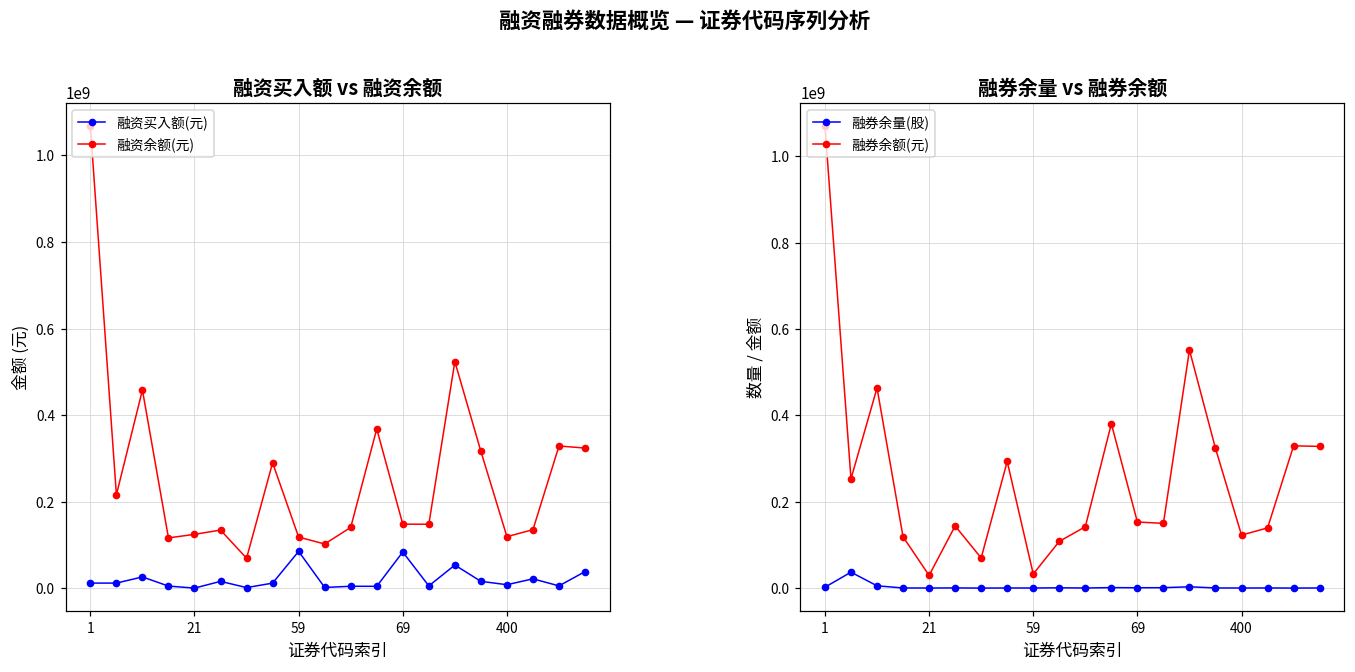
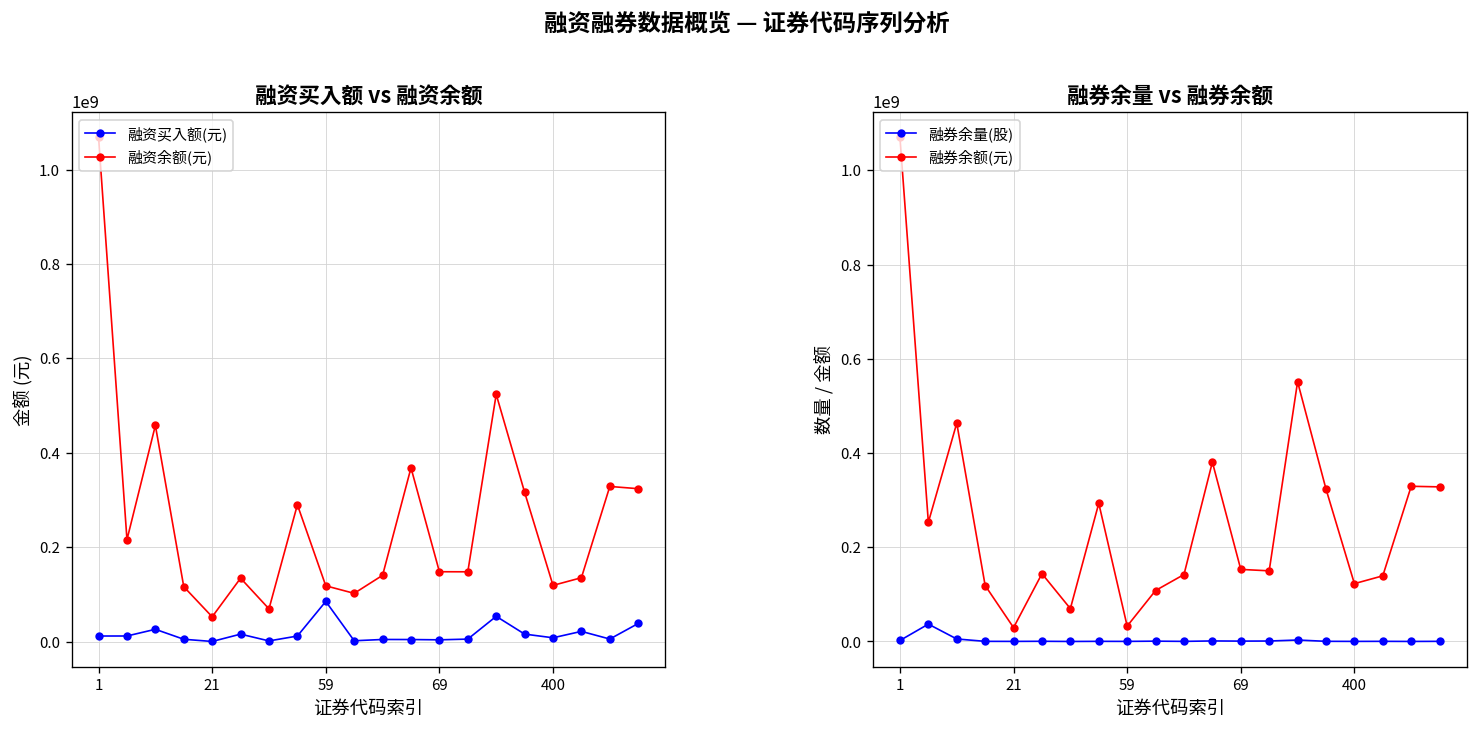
  {
    "融资买入额 vs 融资余额": {
      "融资买入额(元)": {
        "21": 0,
        "59": 90000000,
-       "69": 80000000,
+       "69": 0,
        "400": 10000000
      },
      "融资余额(元)": {
-       "21": 120000000,
+       "21": 50000000,
        "59": 120000000,
        "69": 150000000,
        "400": 120000000
      }
    },
    "融券余量 vs 融券余额": {
      "融券余量(股)": {
        "21": 0,
        "59": 0,
        "69": 0,
        "400": 0
      },
      "融券余额(元)": {
        "21": 30000000,
        "59": 30000000,
        "69": 150000000,
        "400": 120000000
      }
    }
  }
